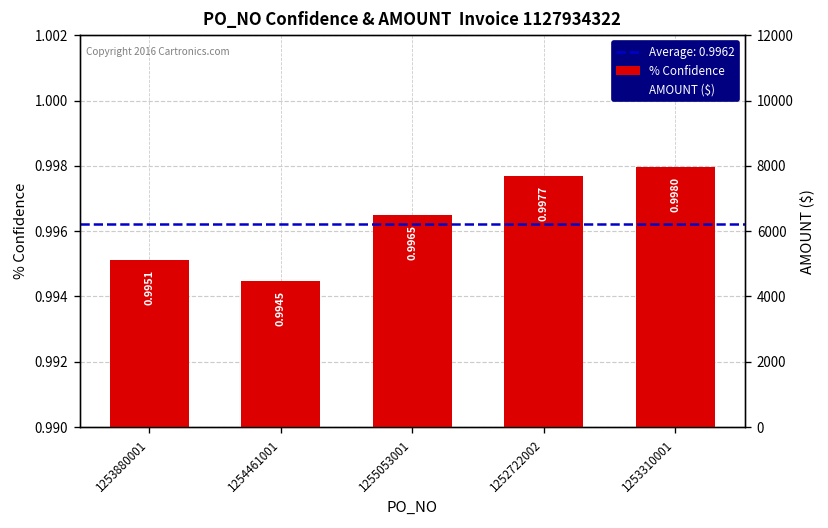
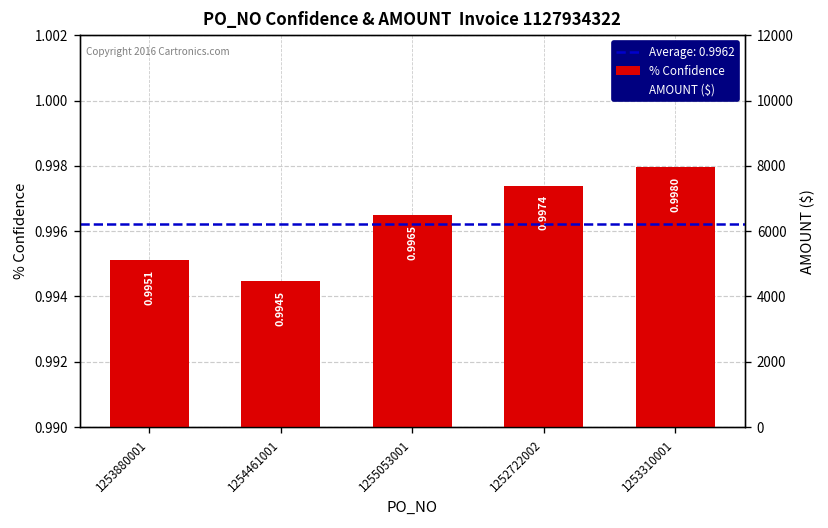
  {
    "% Confidence": {
      "1253880001": 0.9951,
      "1254461001": 0.9945,
      "1255053001": 0.9965,
-     "1252722002": 0.9977,
+     "1252722002": 0.9974,
      "1253310001": 0.9980
    }
  }
